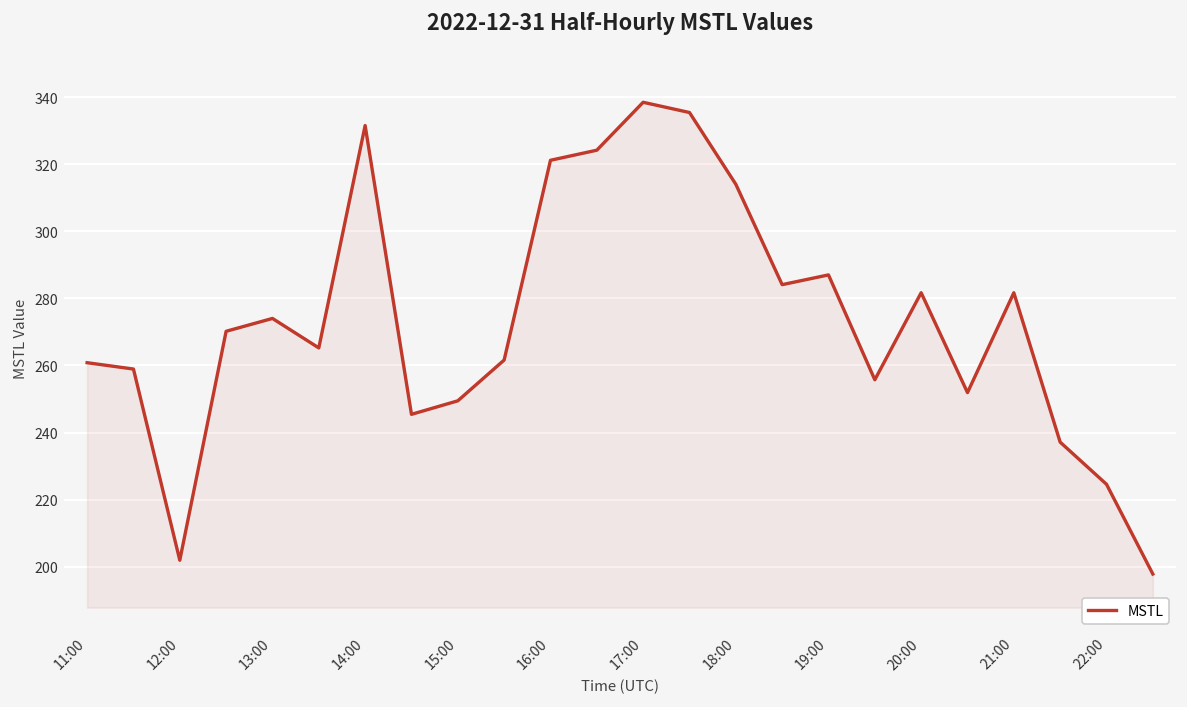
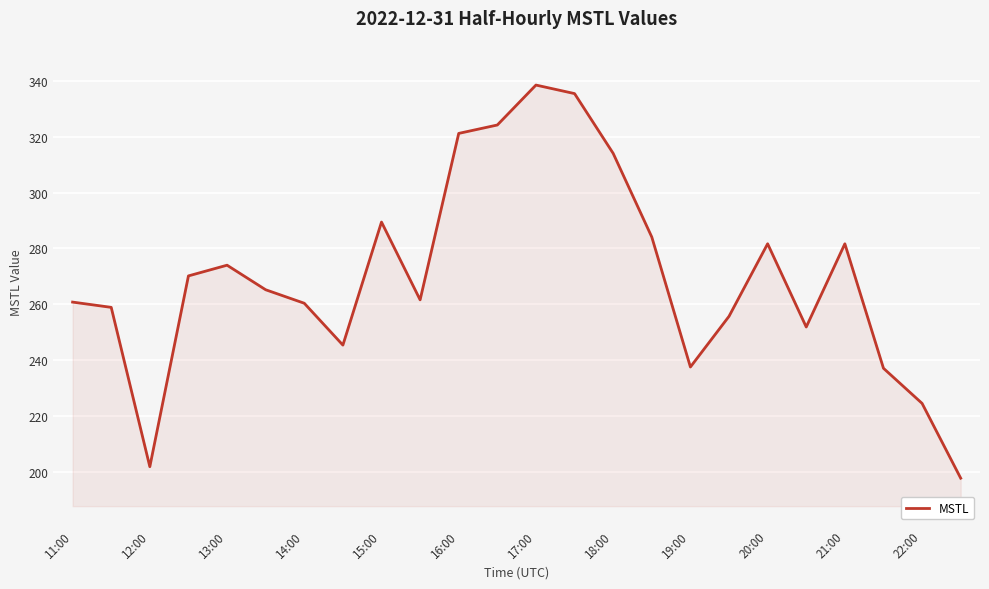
  {
    "11:00": 261,
    "12:00": 202,
    "13:00": 274,
-   "14:00": 332,
-   "15:00": 249,
+   "14:00": 260,
+   "15:00": 289,
    "16:00": 321,
    "17:00": 338,
    "18:00": 314,
-   "19:00": 287,
+   "19:00": 238,
    "20:00": 282,
    "21:00": 282,
    "22:00": 225
  }
